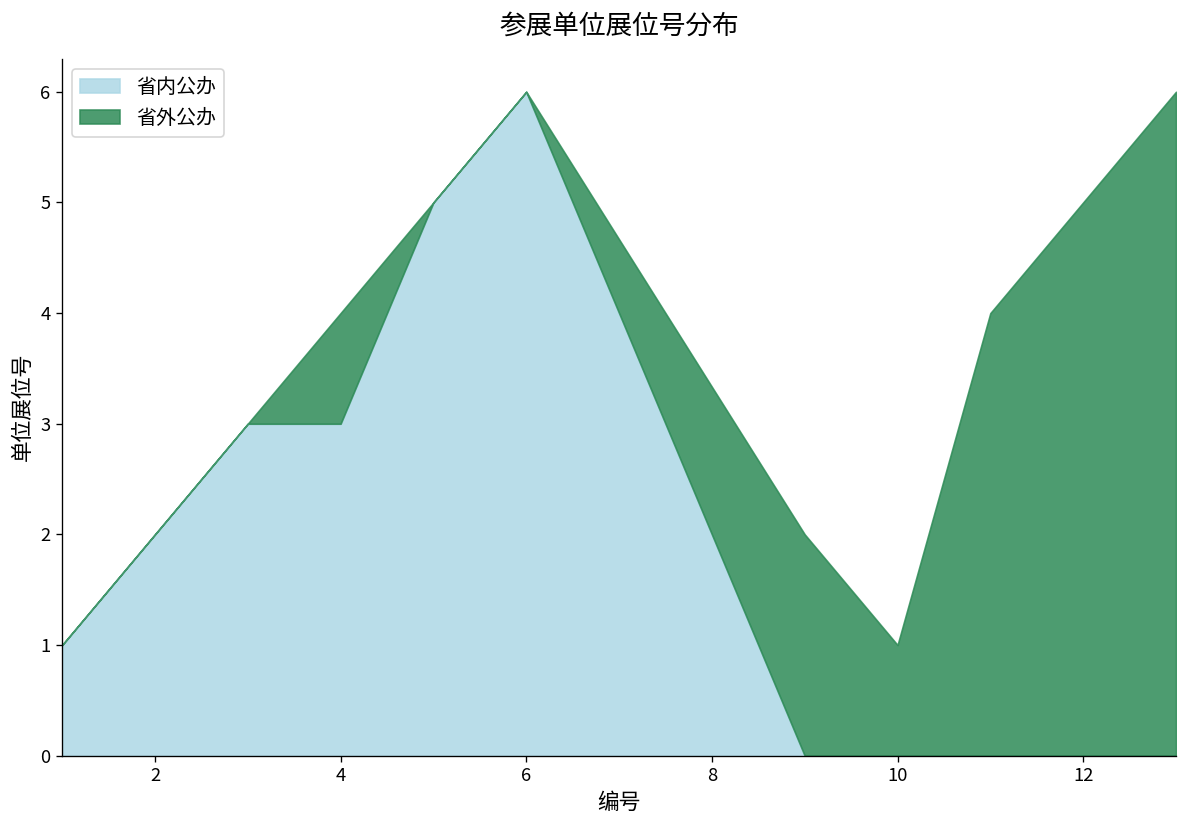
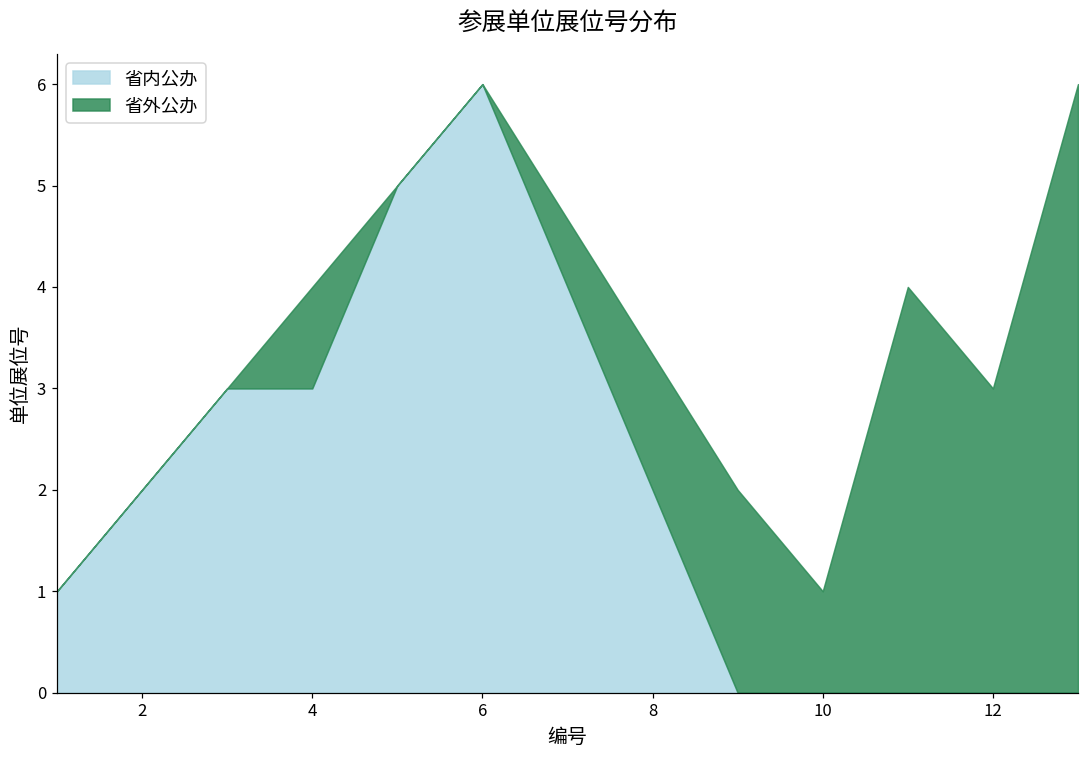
  {
    "省内公办": {
      "4": 3,
      "10": 0,
      "12": 0
    },
    "省外公办": {
      "4": 4,
      "10": 1,
-     "12": 5
+     "12": 3
    }
  }
